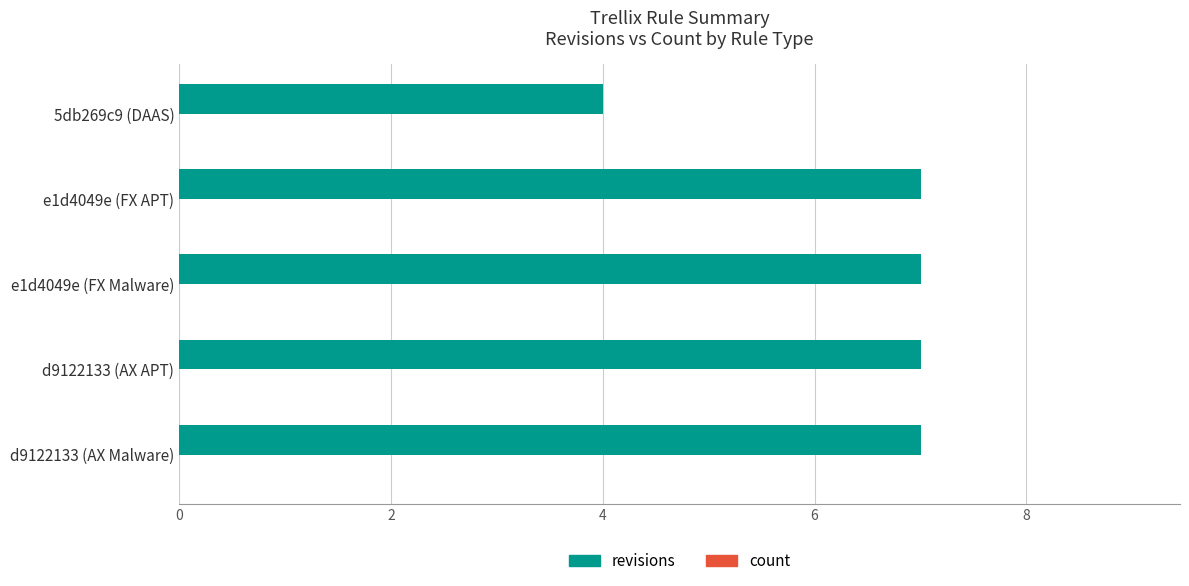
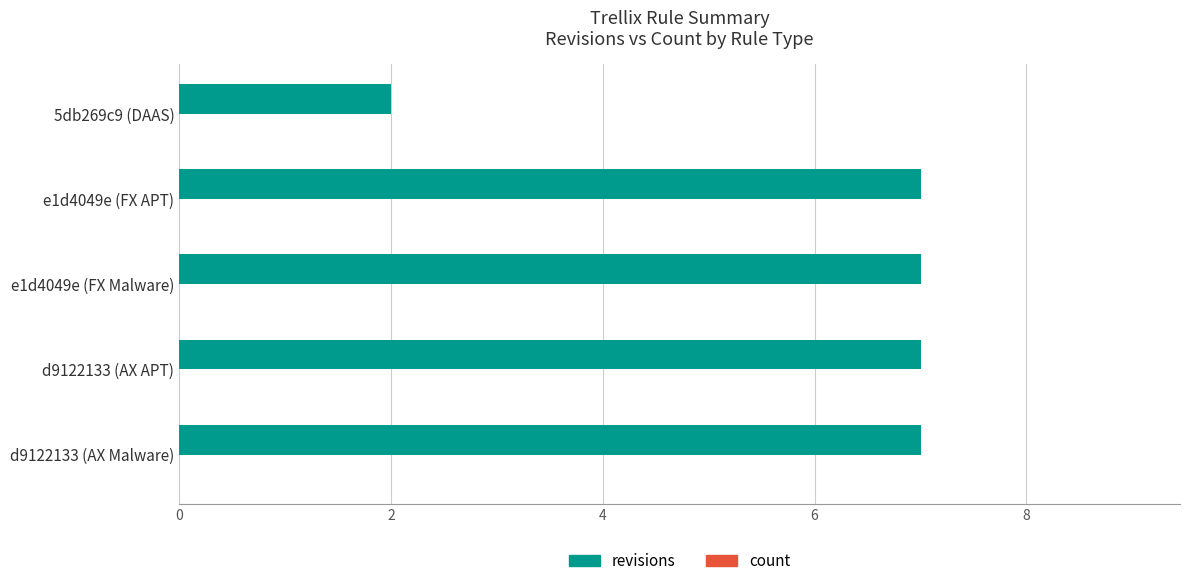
  {
    "revisions": {
-     "5db269c9 (DAAS)": 4,
+     "5db269c9 (DAAS)": 2,
      "e1d4049e (FX APT)": 7,
      "e1d4049e (FX Malware)": 7,
      "d9122133 (AX APT)": 7,
      "d9122133 (AX Malware)": 7
    },
    "count": {
      "5db269c9 (DAAS)": 0,
      "e1d4049e (FX APT)": 0,
      "e1d4049e (FX Malware)": 0,
      "d9122133 (AX APT)": 0,
      "d9122133 (AX Malware)": 0
    }
  }
